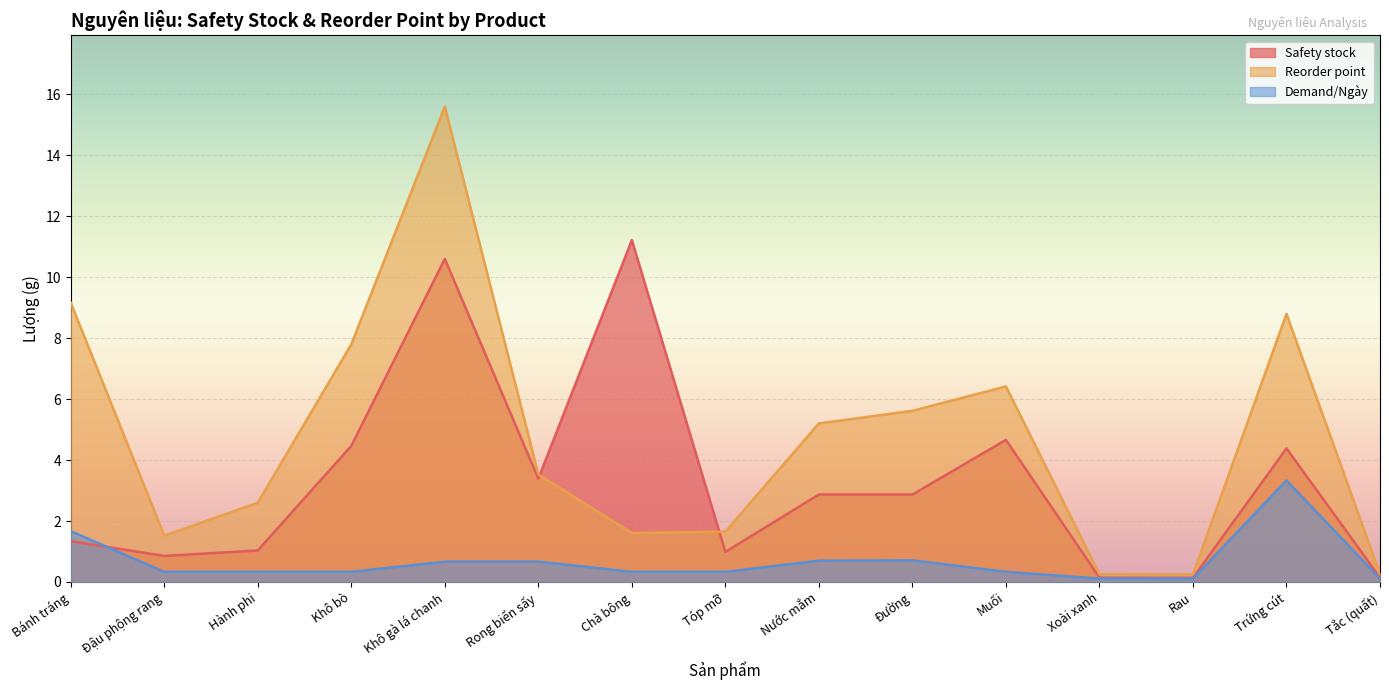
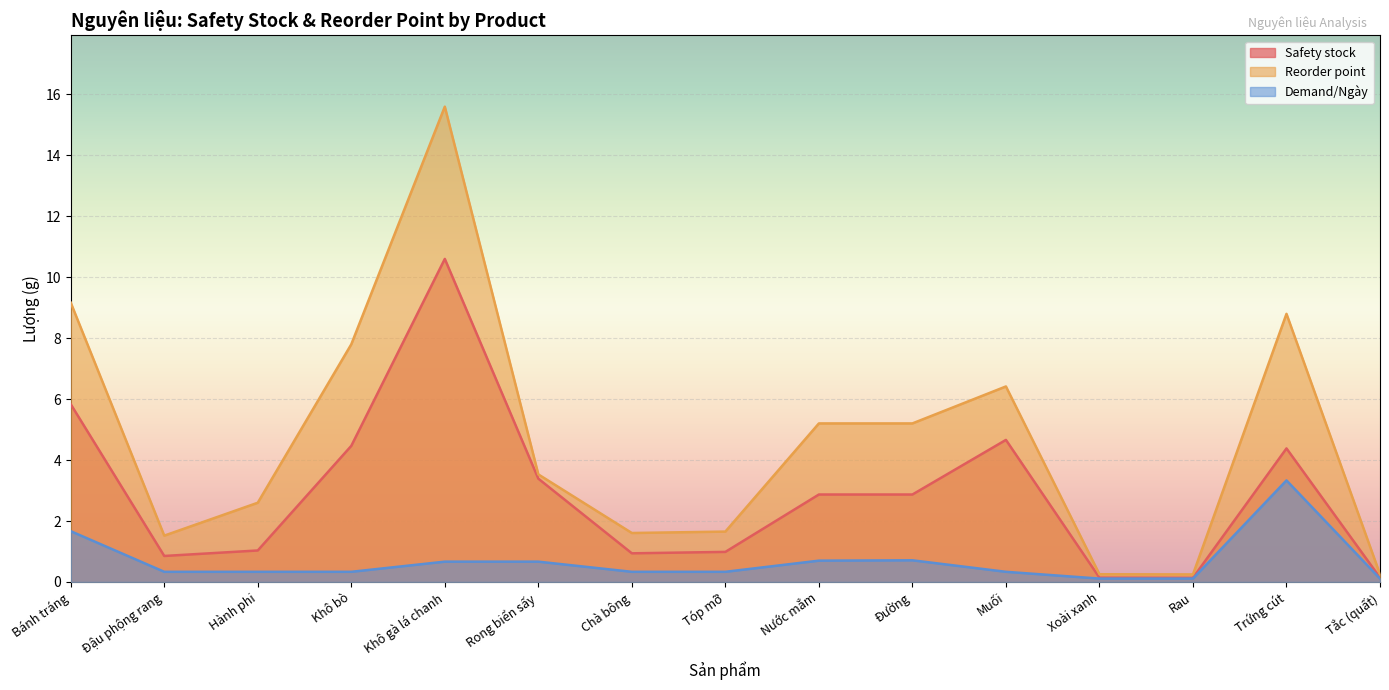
  {
    "Safety stock": {
-     "Bánh tráng": 1.3,
+     "Bánh tráng": 5.8,
      "Đậu phộng rang": 0.9,
      "Hành phi": 1.0,
      "Khô bò": 4.5,
      "Khô gà lá chanh": 10.6,
      "Rong biển sấy": 3.4,
-     "Chà bông": 11.2,
+     "Chà bông": 0.9,
      "Tóp mỡ": 1.0,
      "Nước mắm": 2.9,
      "Đường": 2.9,
      "Muối": 4.7,
      "Trứng cút": 4.4
    },
    "Reorder point": {
      "Bánh tráng": 9.2,
      "Đậu phộng rang": 1.5,
      "Hành phi": 2.6,
      "Khô bò": 7.8,
      "Khô gà lá chanh": 15.6,
      "Rong biển sấy": 3.5,
      "Chà bông": 1.6,
      "Tóp mỡ": 1.7,
      "Nước mắm": 5.2,
-     "Đường": 5.6,
+     "Đường": 5.2,
      "Muối": 6.4,
      "Xoài xanh": 0.3,
      "Rau": 0.2,
      "Trứng cút": 8.8,
      "Tắc (quất)": 0.3
    },
    "Demand/Ngày": {
      "Bánh tráng": 1.7,
      "Đậu phộng rang": 0.3,
      "Hành phi": 0.3,
      "Khô bò": 0.3,
      "Khô gà lá chanh": 0.7,
      "Rong biển sấy": 0.7,
      "Chà bông": 0.3,
      "Tóp mỡ": 0.3,
      "Nước mắm": 0.7,
      "Đường": 0.7,
      "Muối": 0.3,
      "Trứng cút": 3.3
    }
  }
